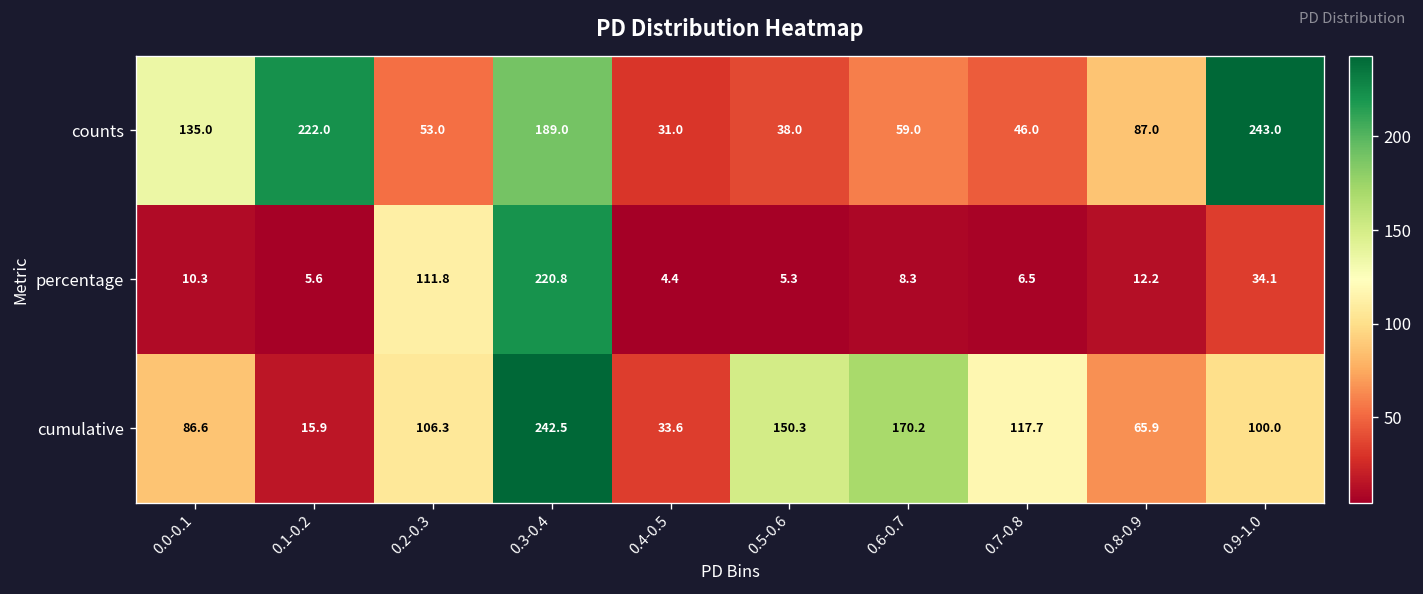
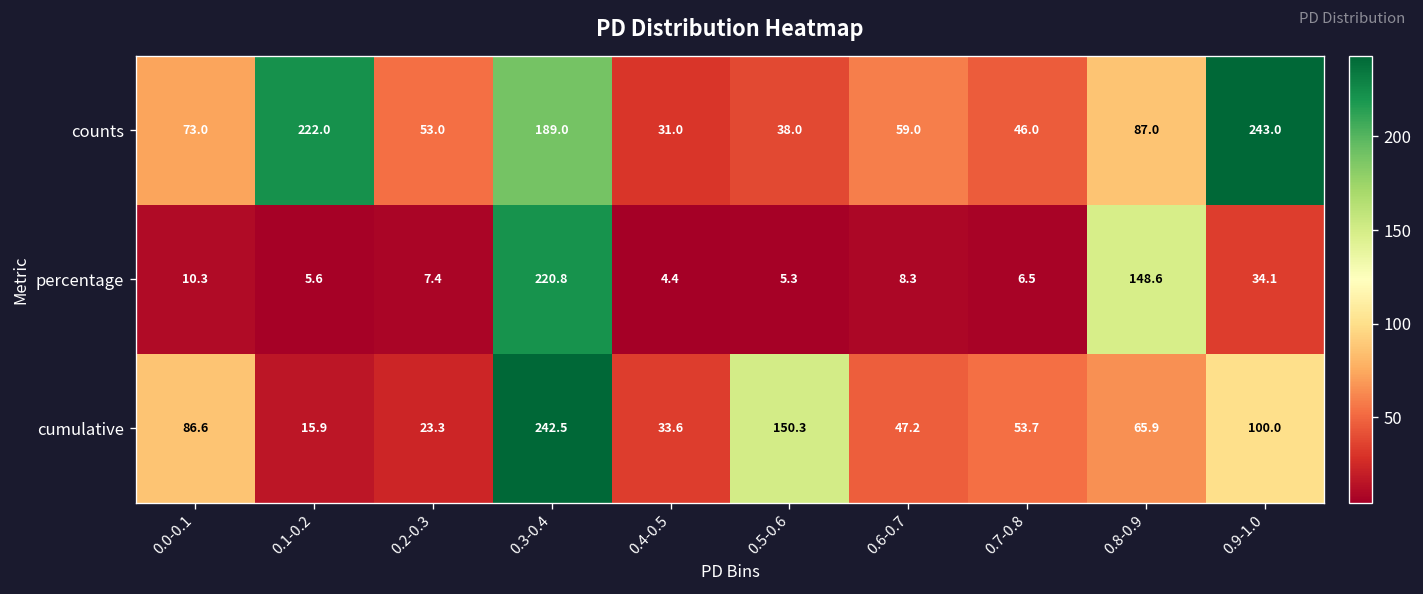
  {
    "counts": {
-     "0.0-0.1": 135.0,
+     "0.0-0.1": 73.0,
      "0.1-0.2": 222.0,
      "0.2-0.3": 53.0,
      "0.3-0.4": 189.0,
      "0.4-0.5": 31.0,
      "0.5-0.6": 38.0,
      "0.6-0.7": 59.0,
      "0.7-0.8": 46.0,
      "0.8-0.9": 87.0,
      "0.9-1.0": 243.0
    },
    "percentage": {
      "0.0-0.1": 10.3,
      "0.1-0.2": 5.6,
-     "0.2-0.3": 111.8,
+     "0.2-0.3": 7.4,
      "0.3-0.4": 220.8,
      "0.4-0.5": 4.4,
      "0.5-0.6": 5.3,
      "0.6-0.7": 8.3,
      "0.7-0.8": 6.5,
-     "0.8-0.9": 12.2,
+     "0.8-0.9": 148.6,
      "0.9-1.0": 34.1
    },
    "cumulative": {
      "0.0-0.1": 86.6,
      "0.1-0.2": 15.9,
-     "0.2-0.3": 106.3,
+     "0.2-0.3": 23.3,
      "0.3-0.4": 242.5,
      "0.4-0.5": 33.6,
      "0.5-0.6": 150.3,
-     "0.6-0.7": 170.2,
-     "0.7-0.8": 117.7,
+     "0.6-0.7": 47.2,
+     "0.7-0.8": 53.7,
      "0.8-0.9": 65.9,
      "0.9-1.0": 100.0
    }
  }
